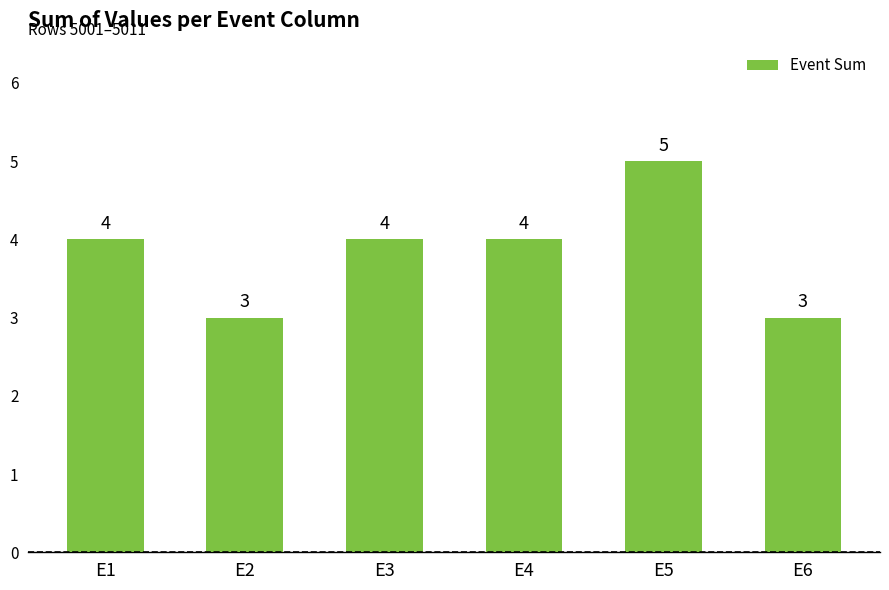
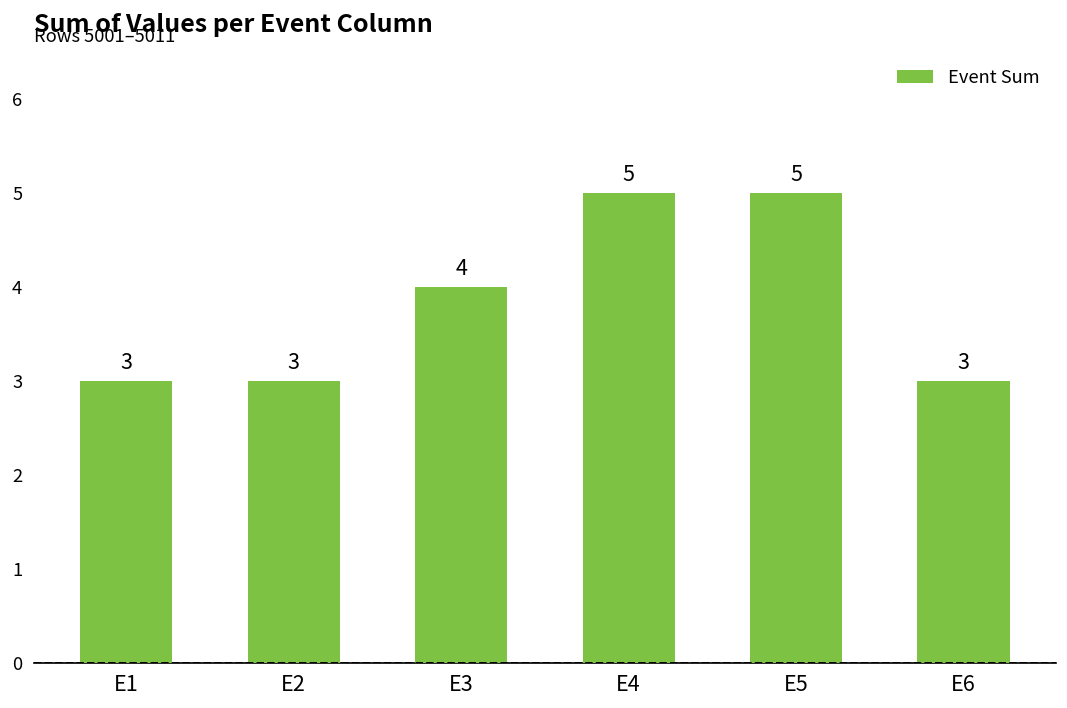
  {
-   "E1": 4,
+   "E1": 3,
    "E2": 3,
    "E3": 4,
-   "E4": 4,
+   "E4": 5,
    "E5": 5,
    "E6": 3
  }
